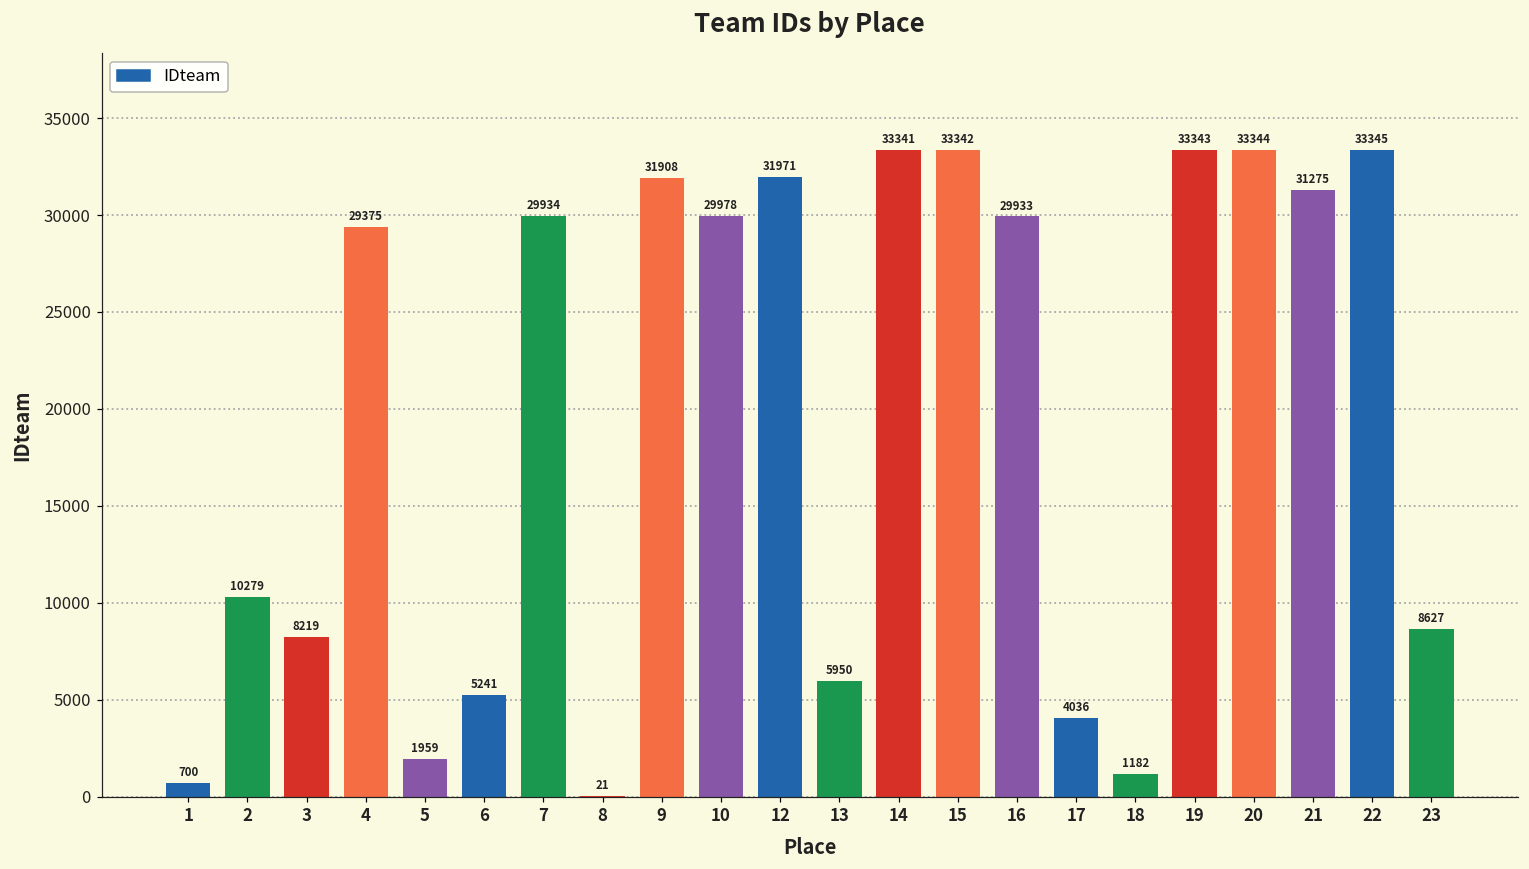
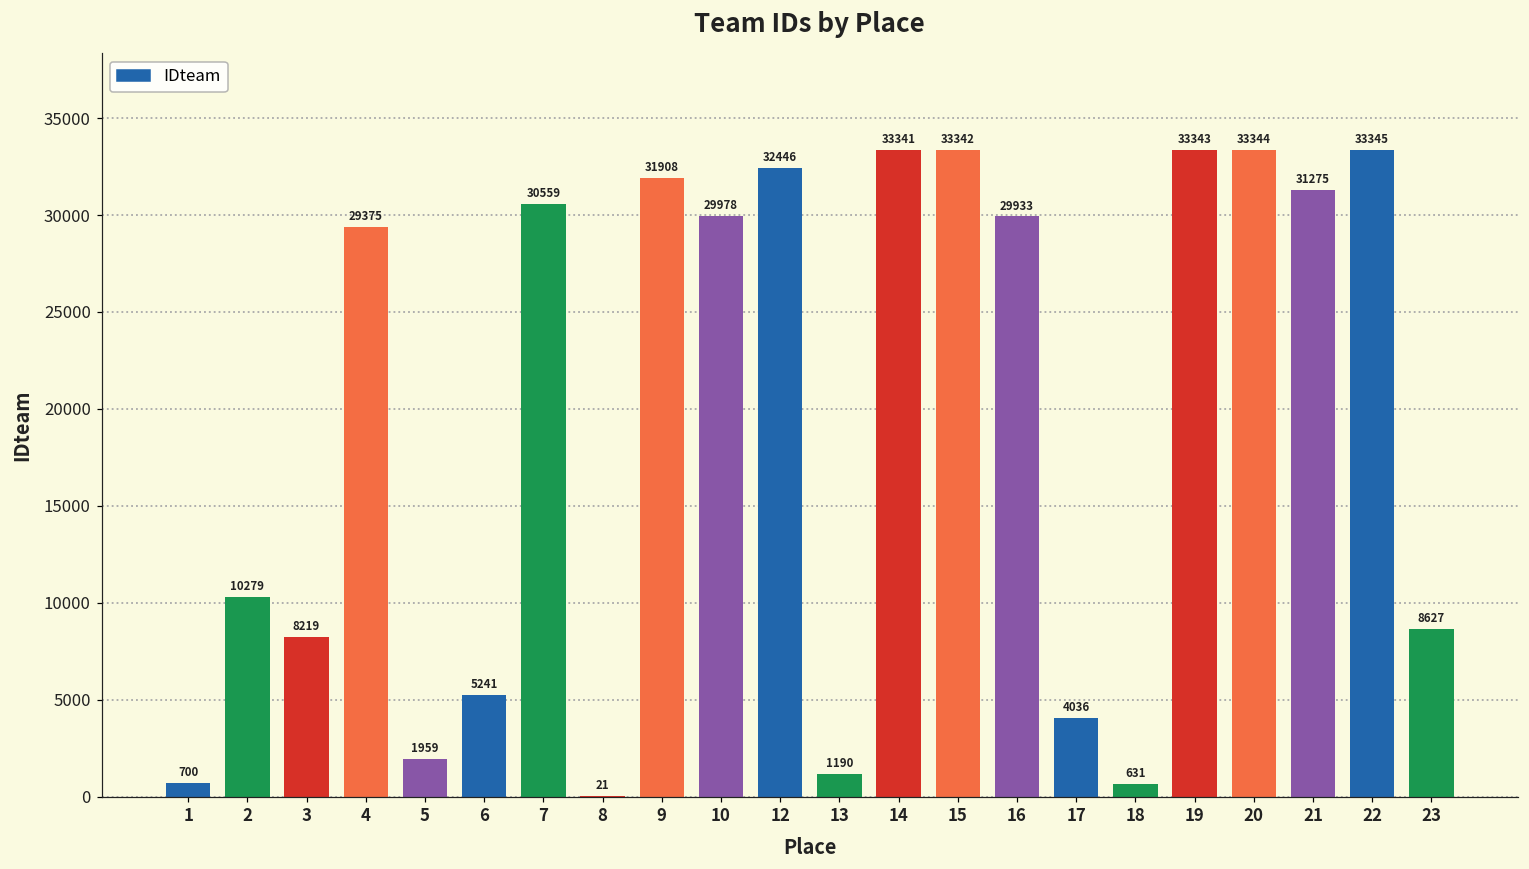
  {
    "1": 700,
    "2": 10279,
    "3": 8219,
    "4": 29375,
    "5": 1959,
    "6": 5241,
-   "7": 29934,
+   "7": 30559,
    "8": 21,
    "9": 31908,
    "10": 29978,
-   "12": 31971,
-   "13": 5950,
+   "12": 32446,
+   "13": 1190,
    "14": 33341,
    "15": 33342,
    "16": 29933,
    "17": 4036,
-   "18": 1182,
+   "18": 631,
    "19": 33343,
    "20": 33344,
    "21": 31275,
    "22": 33345,
    "23": 8627
  }
